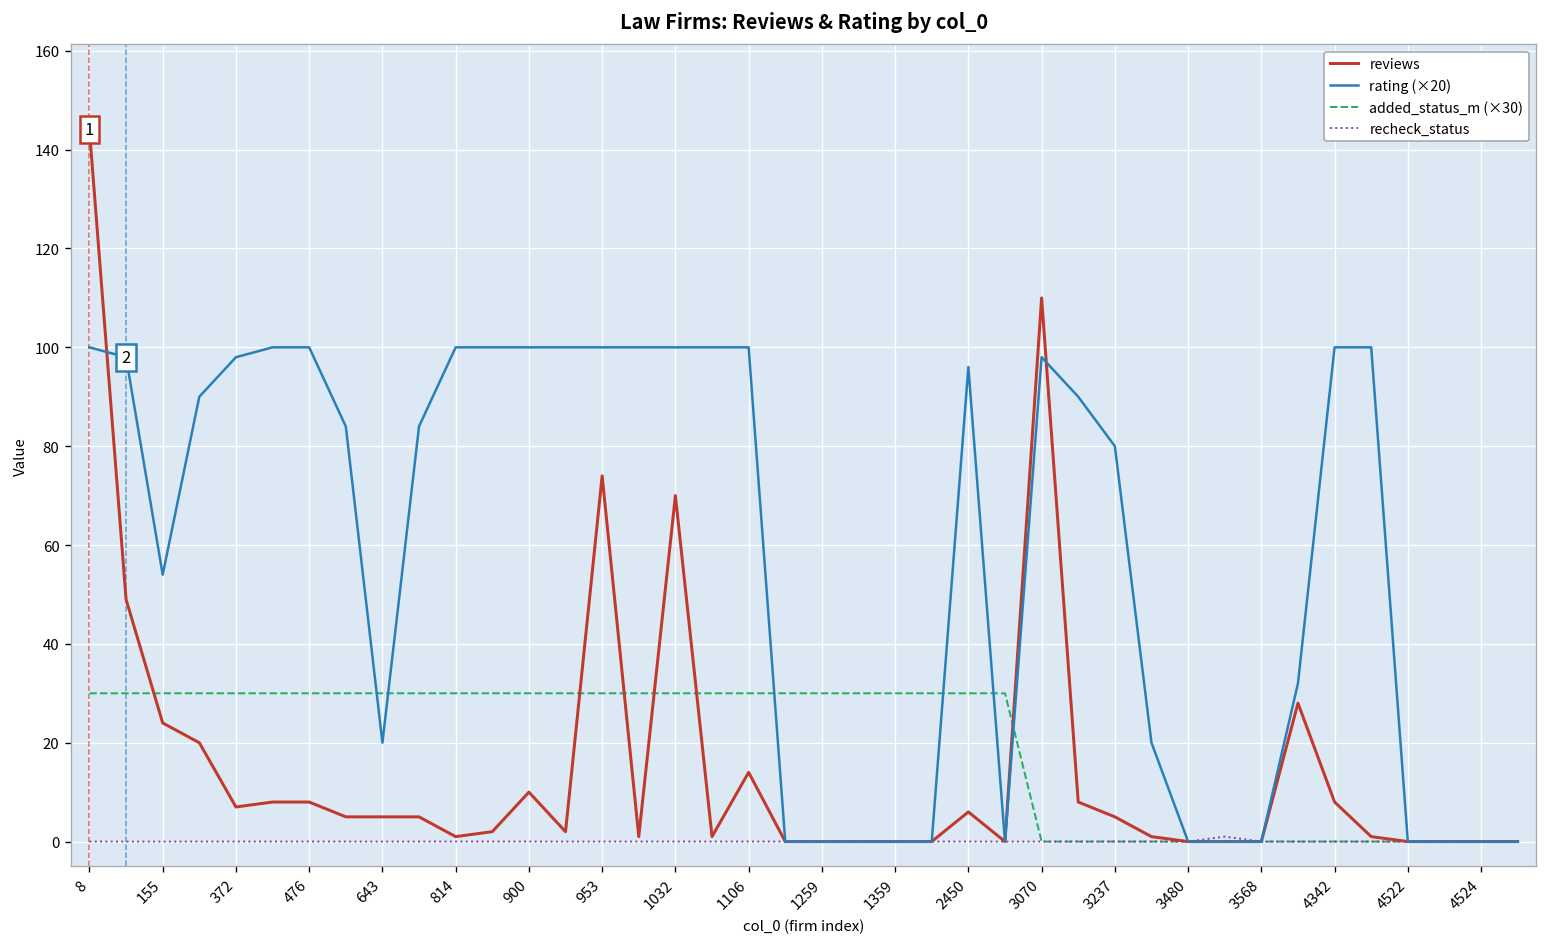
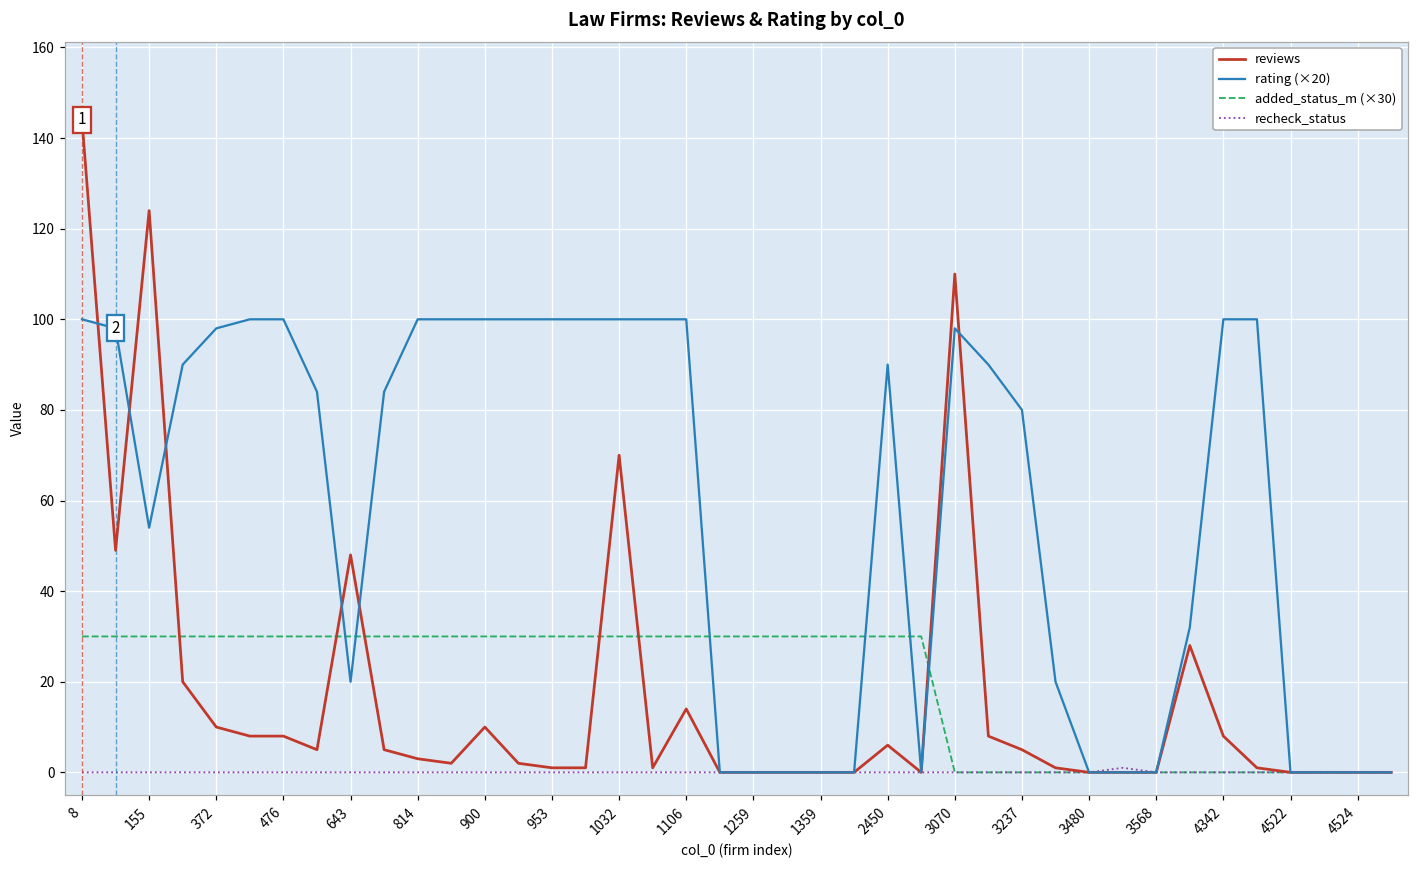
  {
    "reviews": {
-     "155": 24,
-     "372": 7,
+     "155": 124,
+     "372": 10,
      "476": 8,
-     "643": 5,
-     "814": 1,
+     "643": 48,
+     "814": 3,
      "900": 10,
-     "953": 74,
+     "953": 1,
      "1032": 70,
      "1106": 14,
      "2450": 6,
      "3070": 110,
      "3237": 5,
      "4342": 8
    },
    "rating (×20)": {
      "8": 100,
      "155": 54,
      "372": 98,
      "476": 100,
      "643": 20,
      "814": 100,
      "900": 100,
      "953": 100,
      "1032": 100,
      "1106": 100,
-     "2450": 96,
+     "2450": 90,
      "3070": 98,
      "3237": 80,
      "4342": 100
    },
    "added_status_m (×30)": {
      "8": 30,
      "155": 30,
      "372": 30,
      "476": 30,
      "643": 30,
      "814": 30,
      "900": 30,
      "953": 30,
      "1032": 30,
      "1106": 30,
      "1259": 30,
      "1359": 30,
      "2450": 30
    },
    "recheck_status": {
      "8": 0,
      "155": 0,
      "372": 0,
      "476": 0,
      "643": 0,
      "814": 0,
      "900": 0,
      "953": 0,
      "1032": 0,
      "1106": 0,
      "2450": 0
    }
  }
